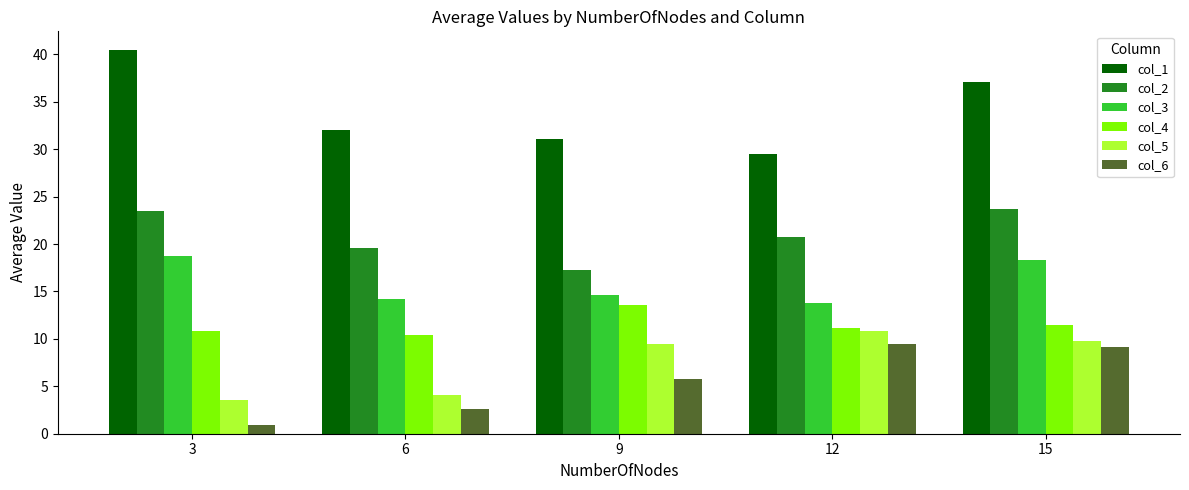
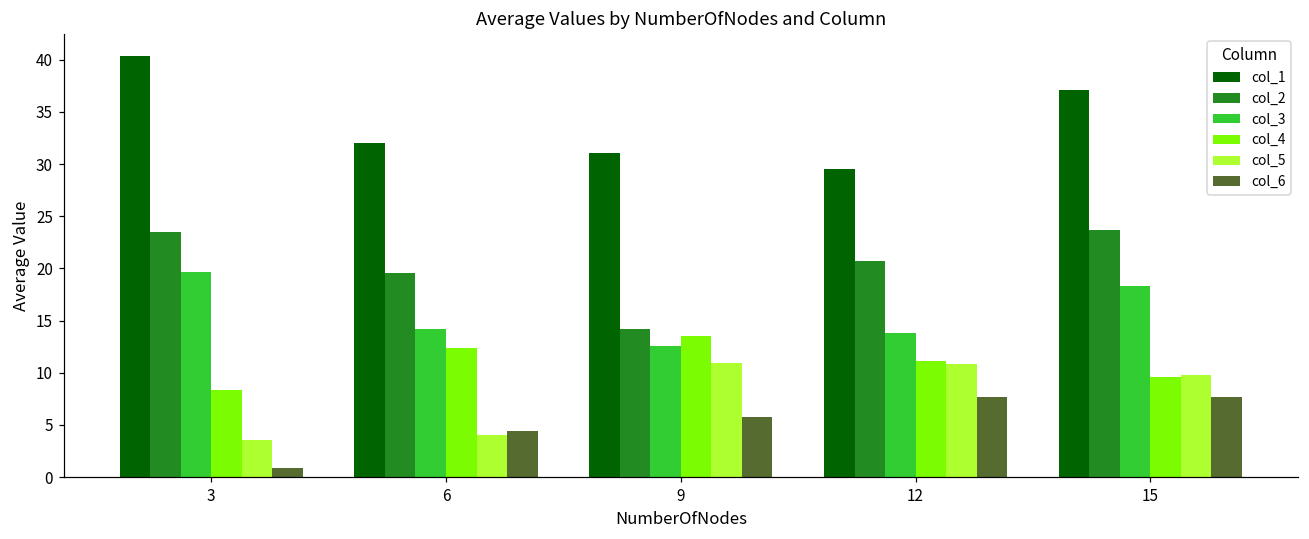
  {
    "col_1": {
      "3": 40,
      "6": 32,
      "9": 31,
      "12": 30,
      "15": 37
    },
    "col_2": {
      "3": 23,
      "6": 20,
-     "9": 17,
+     "9": 14,
      "12": 21,
      "15": 24
    },
    "col_3": {
-     "3": 19,
+     "3": 20,
      "6": 14,
-     "9": 15,
+     "9": 13,
      "12": 14,
      "15": 18
    },
    "col_4": {
-     "3": 11,
-     "6": 10,
+     "3": 8,
+     "6": 12,
      "9": 14,
      "12": 11,
-     "15": 11
+     "15": 10
    },
    "col_5": {
      "3": 4,
      "6": 4,
-     "9": 10,
+     "9": 11,
      "12": 11,
      "15": 10
    },
    "col_6": {
      "3": 1,
-     "6": 3,
+     "6": 4,
      "9": 6,
-     "12": 9,
-     "15": 9
+     "12": 8,
+     "15": 8
    }
  }
